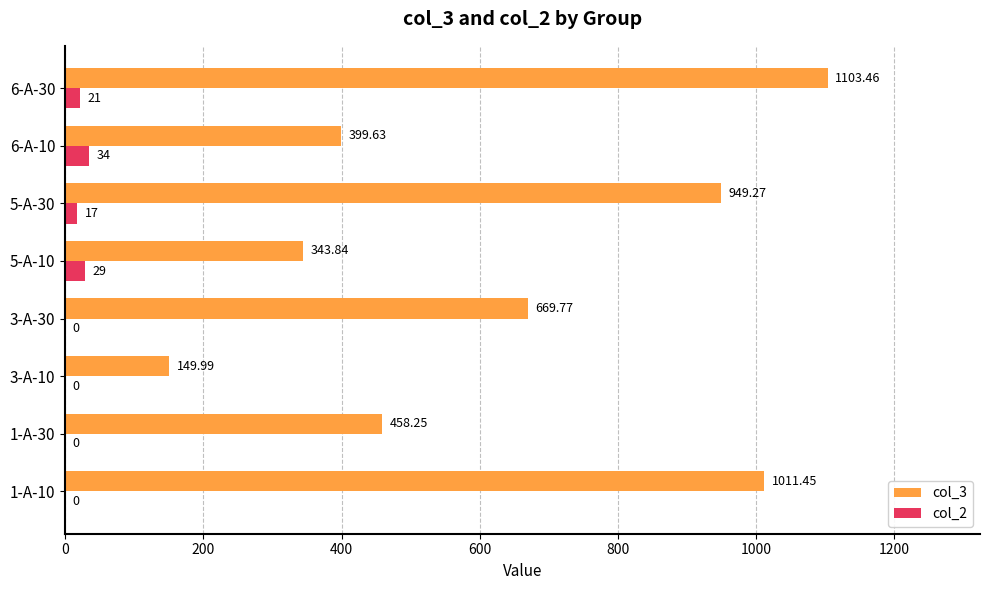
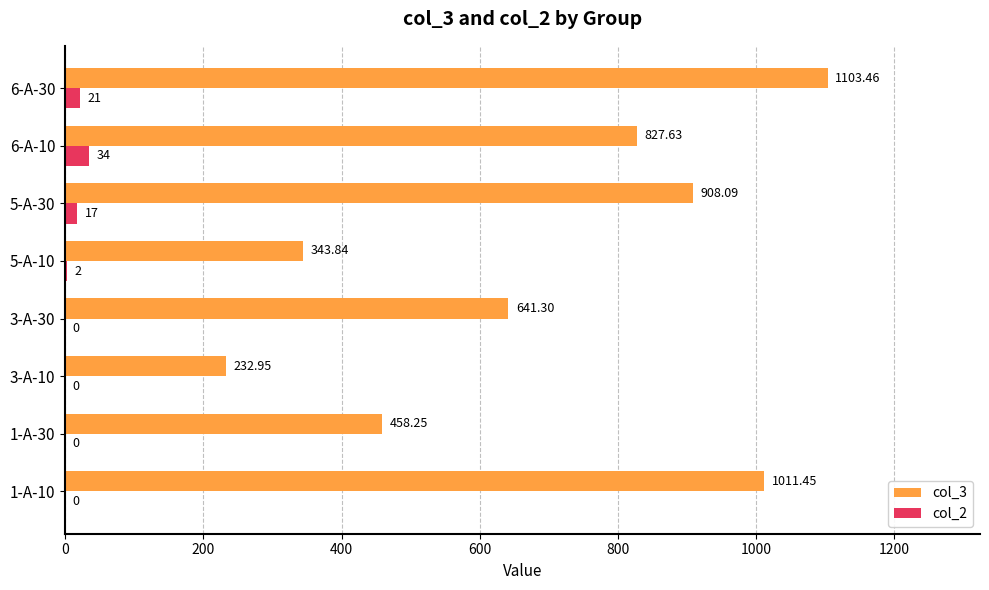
  {
    "col_3": {
      "6-A-30": 1103.46,
-     "6-A-10": 399.63,
-     "5-A-30": 949.27,
+     "6-A-10": 827.63,
+     "5-A-30": 908.09,
      "5-A-10": 343.84,
-     "3-A-30": 669.77,
-     "3-A-10": 149.99,
+     "3-A-30": 641.30,
+     "3-A-10": 232.95,
      "1-A-30": 458.25,
      "1-A-10": 1011.45
    },
    "col_2": {
      "6-A-30": 21,
      "6-A-10": 34,
      "5-A-30": 17,
-     "5-A-10": 29,
+     "5-A-10": 2,
      "3-A-30": 0,
      "3-A-10": 0,
      "1-A-30": 0,
      "1-A-10": 0
    }
  }
